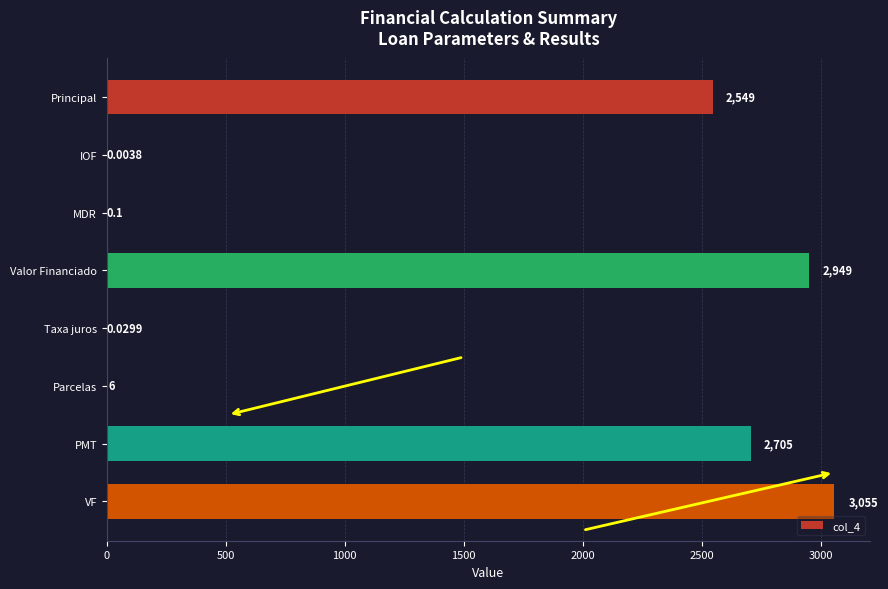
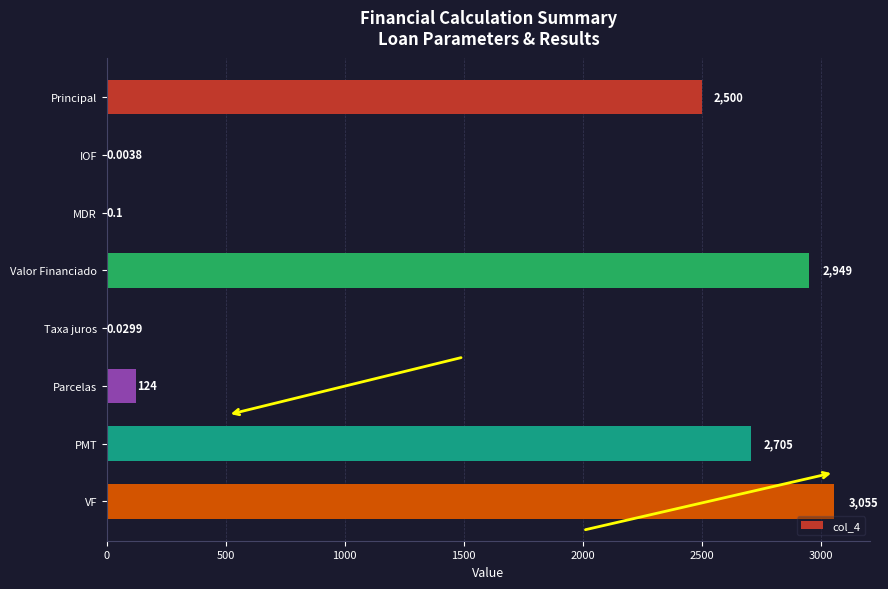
  {
-   "Principal": "2,549",
+   "Principal": "2,500",
    "IOF": "0.0038",
    "MDR": "0.1",
    "Valor Financiado": "2,949",
    "Taxa juros": "0.0299",
-   "Parcelas": "6",
+   "Parcelas": "124",
    "PMT": "2,705",
    "VF": "3,055"
  }
